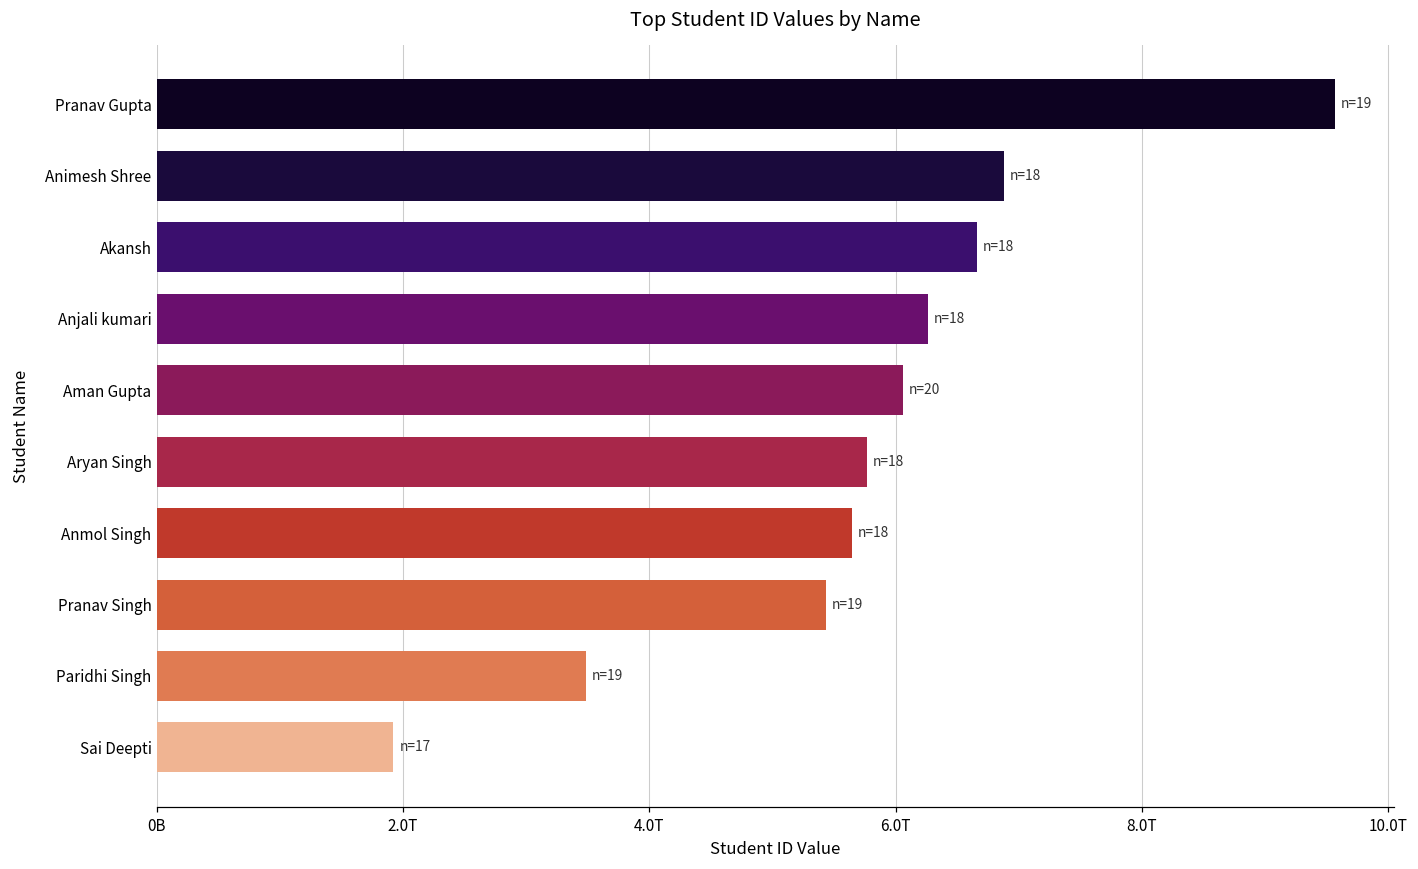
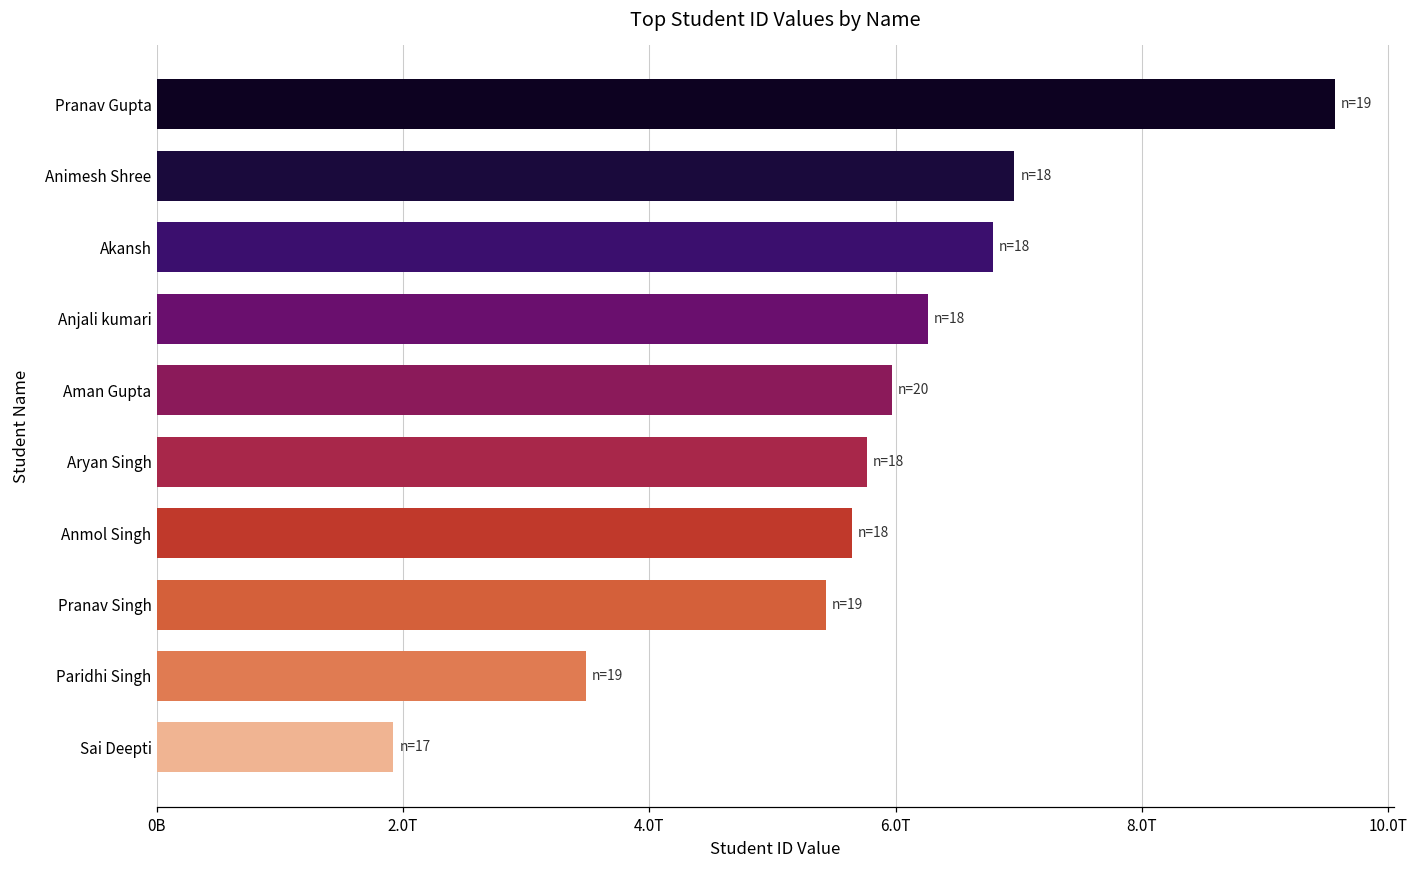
  {
-   "Animesh Shree": "6.88T",
-   "Akansh": "6.66T",
-   "Aman Gupta": "6.06T"
+   "Animesh Shree": "6.97T",
+   "Akansh": "6.79T",
+   "Aman Gupta": "5.97T"
  }
